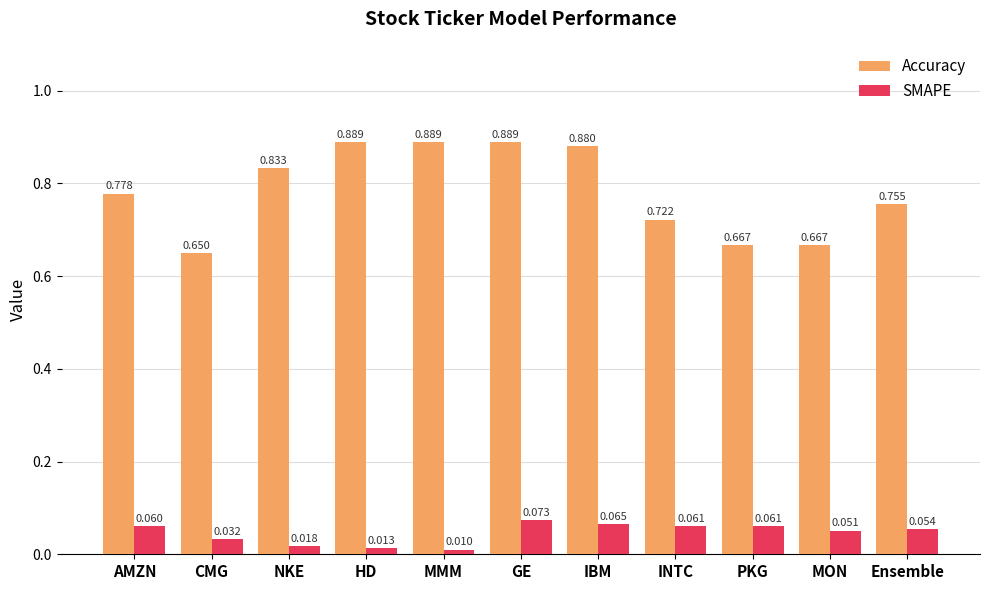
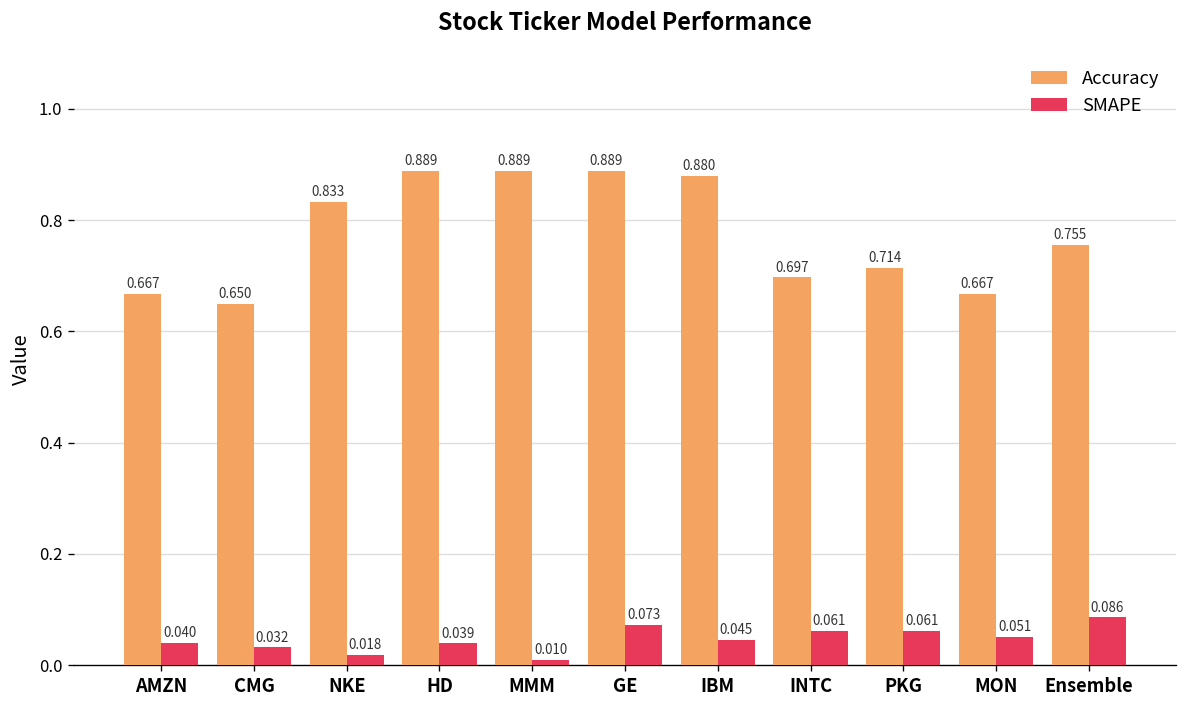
  {
    "Accuracy": {
-     "AMZN": 0.778,
+     "AMZN": 0.667,
      "CMG": 0.650,
      "NKE": 0.833,
      "HD": 0.889,
      "MMM": 0.889,
      "GE": 0.889,
      "IBM": 0.880,
-     "INTC": 0.722,
-     "PKG": 0.667,
+     "INTC": 0.697,
+     "PKG": 0.714,
      "MON": 0.667,
      "Ensemble": 0.755
    },
    "SMAPE": {
-     "AMZN": 0.060,
+     "AMZN": 0.040,
      "CMG": 0.032,
      "NKE": 0.018,
-     "HD": 0.013,
+     "HD": 0.039,
      "MMM": 0.010,
      "GE": 0.073,
-     "IBM": 0.065,
+     "IBM": 0.045,
      "INTC": 0.061,
      "PKG": 0.061,
      "MON": 0.051,
-     "Ensemble": 0.054
+     "Ensemble": 0.086
    }
  }
